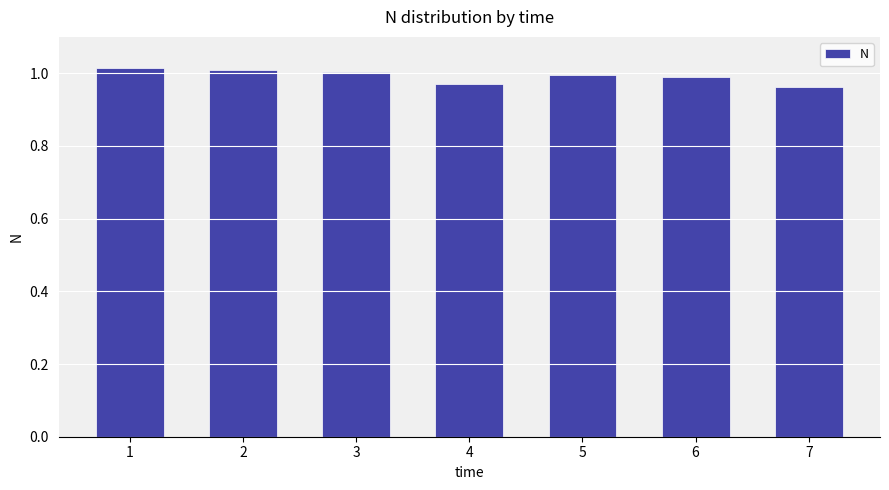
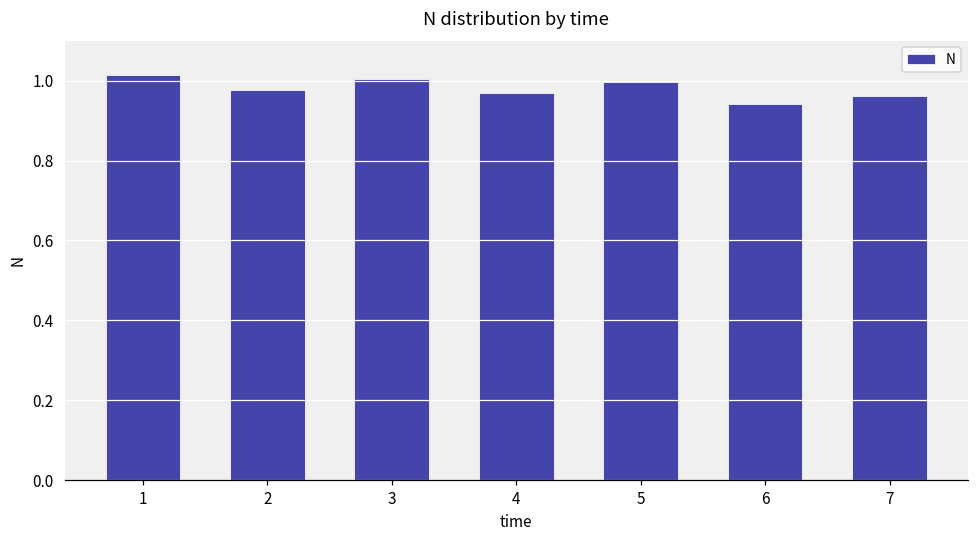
  {
    "1": 1.01,
-   "2": 1.01,
+   "2": 0.98,
    "3": 1.00,
    "4": 0.97,
    "5": 1.00,
-   "6": 0.99,
+   "6": 0.94,
    "7": 0.96
  }
